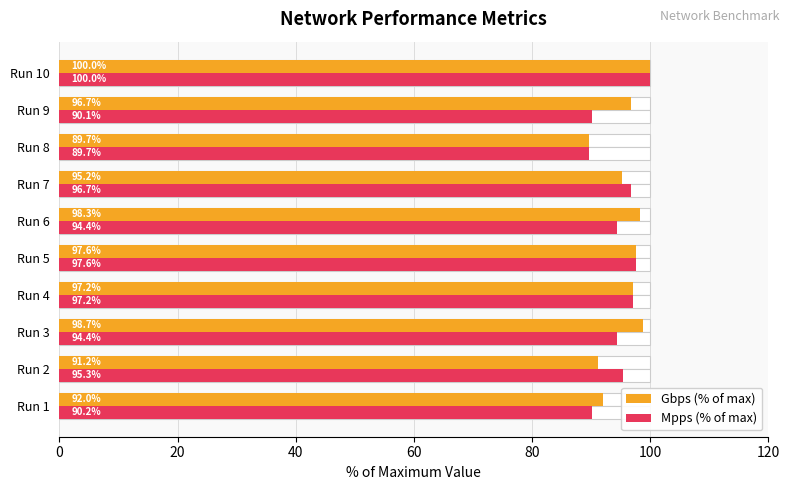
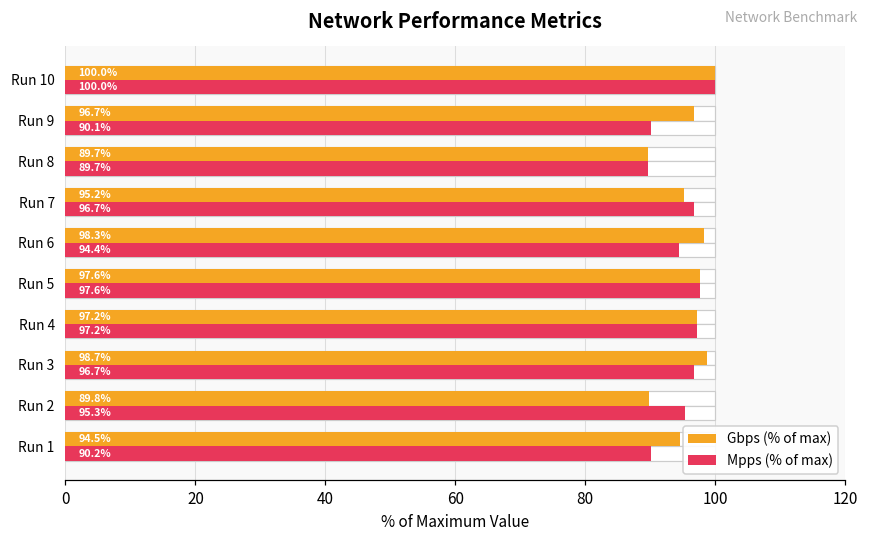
  {
    "Gbps (% of max)": {
      "Run 10": "100.0%",
-     "Run 2": "91.2%",
-     "Run 1": "92.0%"
+     "Run 2": "89.8%",
+     "Run 1": "94.5%"
    },
    "Mpps (% of max)": {
      "Run 10": "100.0%",
-     "Run 3": "94.4%"
+     "Run 3": "96.7%"
    }
  }
